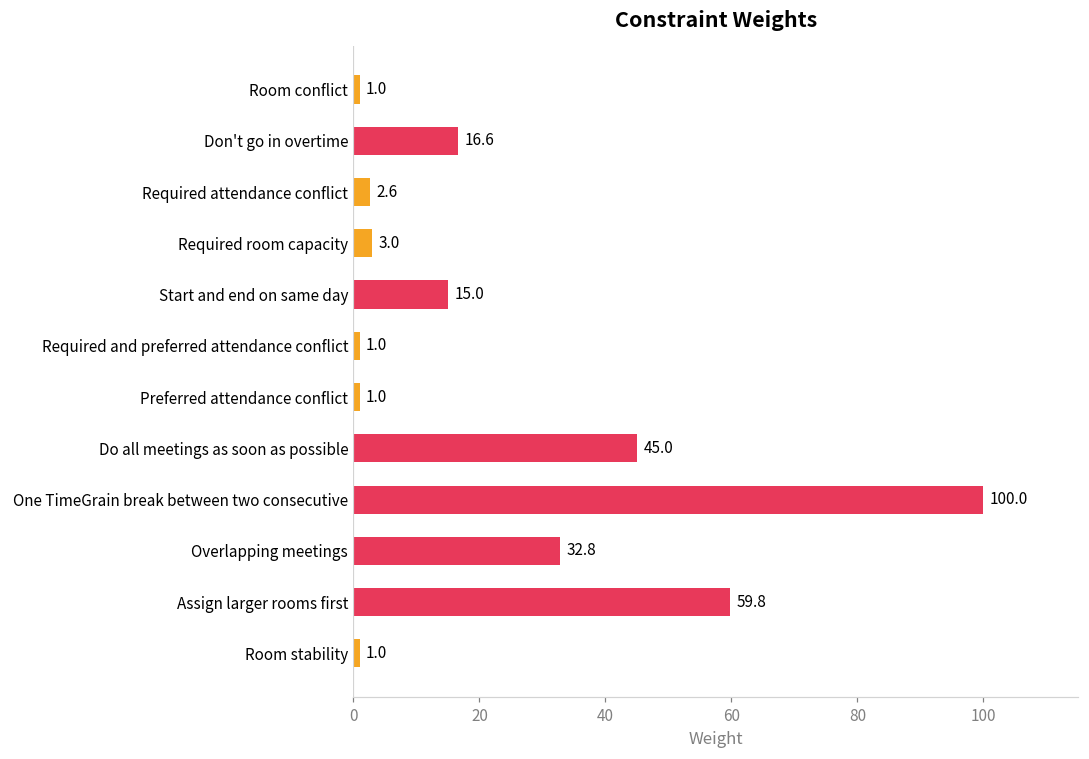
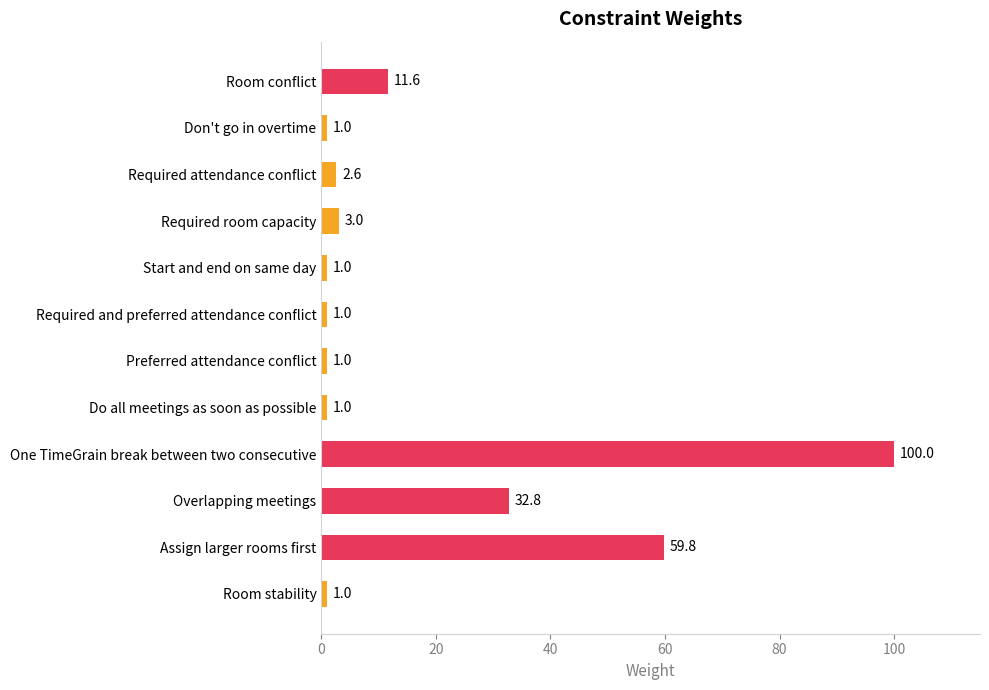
  {
-   "Room conflict": 1.0,
-   "Don't go in overtime": 16.6,
+   "Room conflict": 11.6,
+   "Don't go in overtime": 1.0,
    "Required attendance conflict": 2.6,
    "Required room capacity": 3.0,
-   "Start and end on same day": 15.0,
+   "Start and end on same day": 1.0,
    "Required and preferred attendance conflict": 1.0,
    "Preferred attendance conflict": 1.0,
-   "Do all meetings as soon as possible": 45.0,
+   "Do all meetings as soon as possible": 1.0,
    "One TimeGrain break between two consecutive": 100.0,
    "Overlapping meetings": 32.8,
    "Assign larger rooms first": 59.8,
    "Room stability": 1.0
  }
